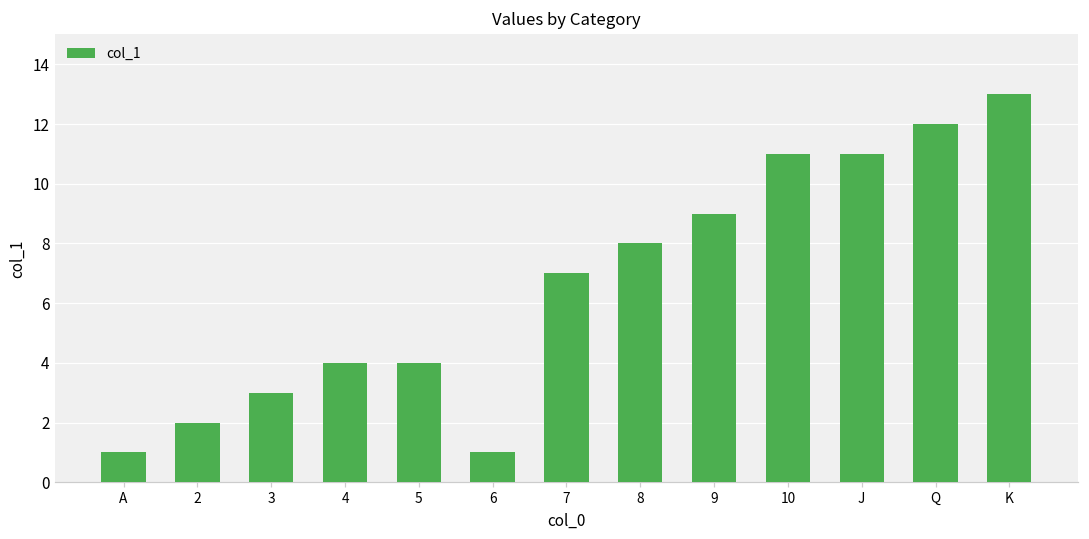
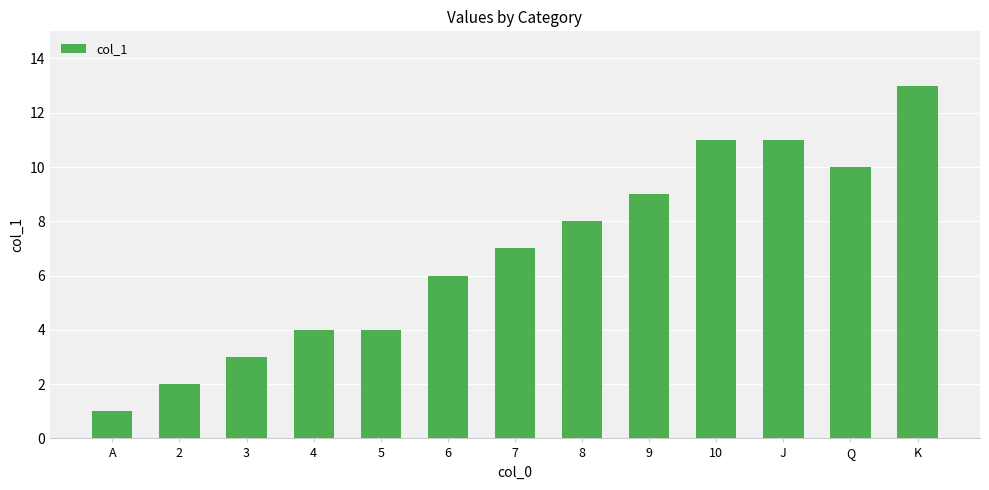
  {
    "A": 1,
    "2": 2,
    "3": 3,
    "4": 4,
    "5": 4,
-   "6": 1,
+   "6": 6,
    "7": 7,
    "8": 8,
    "9": 9,
    "10": 11,
    "J": 11,
-   "Q": 12,
+   "Q": 10,
    "K": 13
  }
